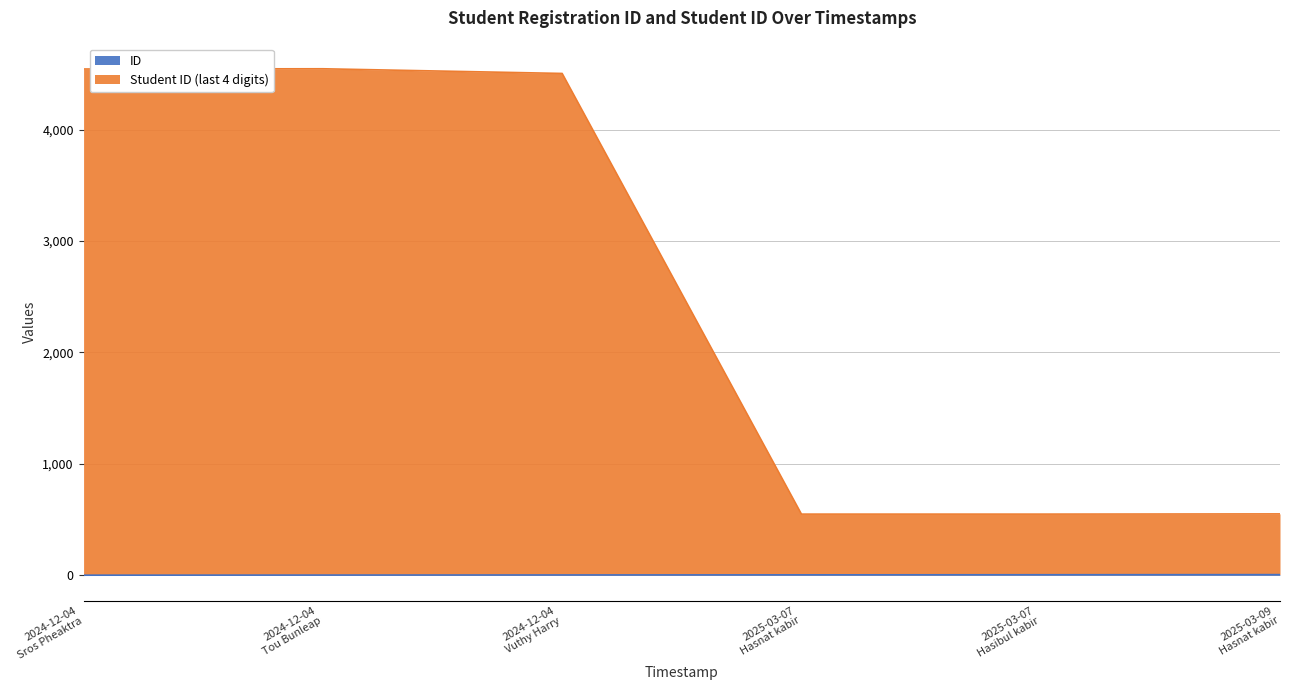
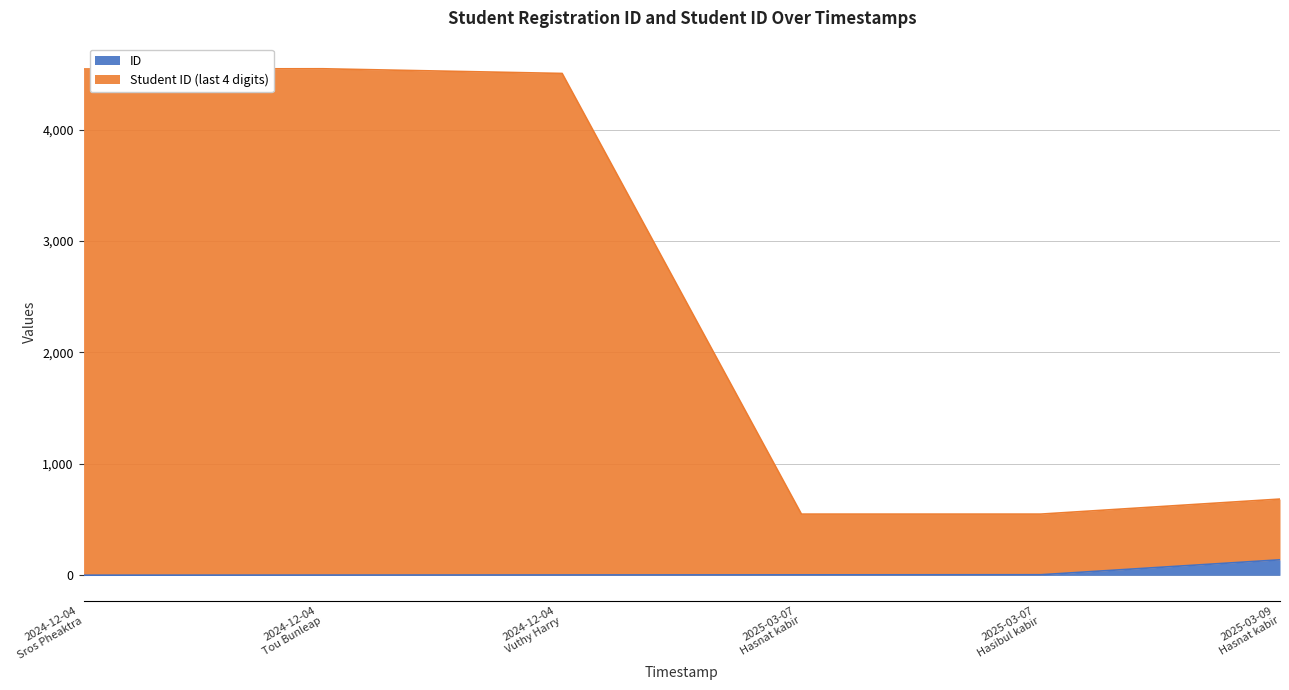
  {
    "ID": {
      "2024-12-04 Sros Pheaktra": "0",
      "2024-12-04 Tou Bunleap": "0",
      "2024-12-04 Vuthy Harry": "0",
      "2025-03-07 Hasnat kabir": "0",
      "2025-03-07 Hasibul kabir": "10",
-     "2025-03-09 Hasnat kabir": "10"
+     "2025-03-09 Hasnat kabir": "140"
    },
    "Student ID (last 4 digits)": {
      "2024-12-04 Sros Pheaktra": "4,540",
      "2024-12-04 Tou Bunleap": "4,540",
      "2024-12-04 Vuthy Harry": "4,500",
      "2025-03-07 Hasnat kabir": "550",
      "2025-03-07 Hasibul kabir": "540",
      "2025-03-09 Hasnat kabir": "550"
    }
  }
